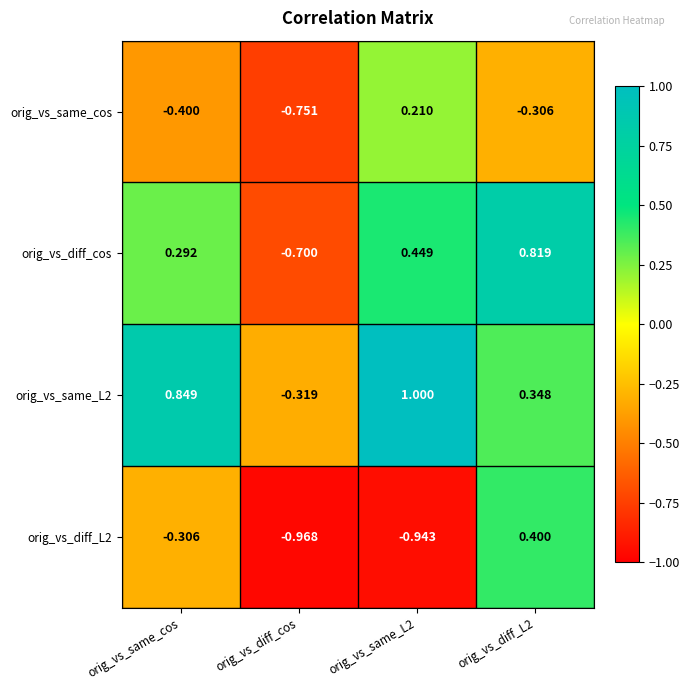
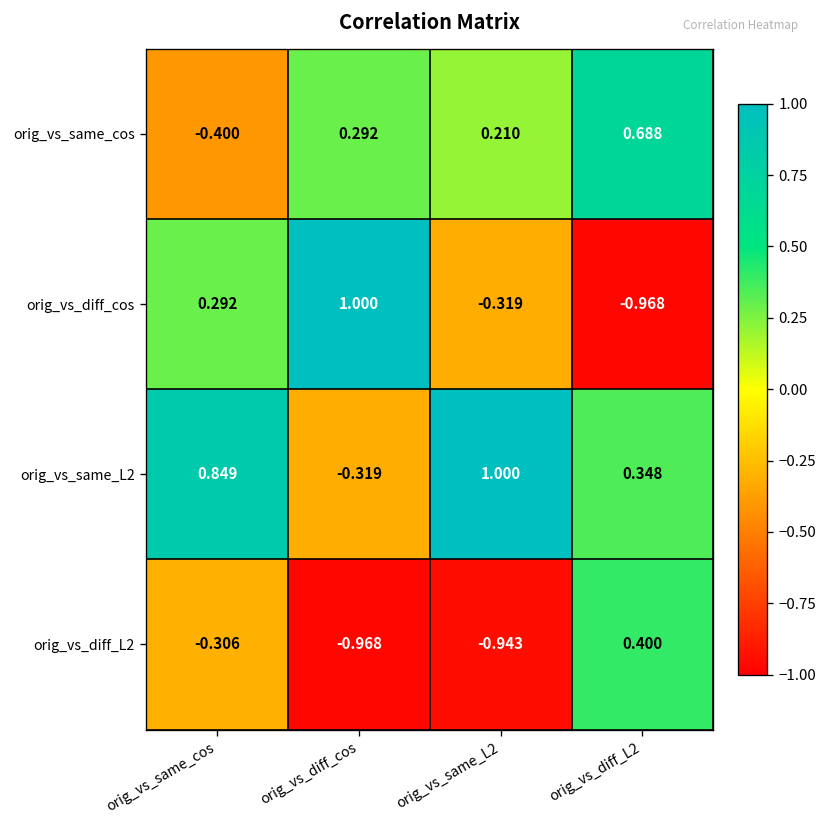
  {
    "orig_vs_same_cos": {
      "orig_vs_same_cos": -0.400,
-     "orig_vs_diff_cos": -0.751,
+     "orig_vs_diff_cos": 0.292,
      "orig_vs_same_L2": 0.210,
-     "orig_vs_diff_L2": -0.306
+     "orig_vs_diff_L2": 0.688
    },
    "orig_vs_diff_cos": {
      "orig_vs_same_cos": 0.292,
-     "orig_vs_diff_cos": -0.700,
-     "orig_vs_same_L2": 0.449,
-     "orig_vs_diff_L2": 0.819
+     "orig_vs_diff_cos": 1.000,
+     "orig_vs_same_L2": -0.319,
+     "orig_vs_diff_L2": -0.968
    },
    "orig_vs_same_L2": {
      "orig_vs_same_cos": 0.849,
      "orig_vs_diff_cos": -0.319,
      "orig_vs_same_L2": 1.000,
      "orig_vs_diff_L2": 0.348
    },
    "orig_vs_diff_L2": {
      "orig_vs_same_cos": -0.306,
      "orig_vs_diff_cos": -0.968,
      "orig_vs_same_L2": -0.943,
      "orig_vs_diff_L2": 0.400
    }
  }
